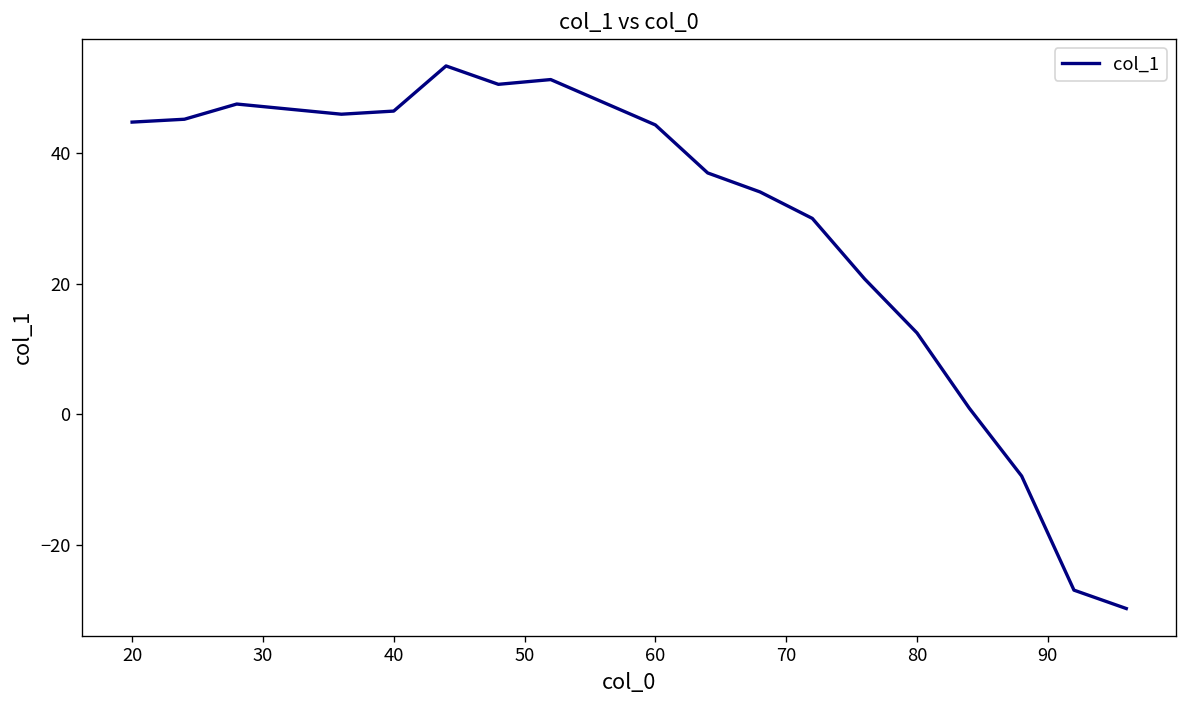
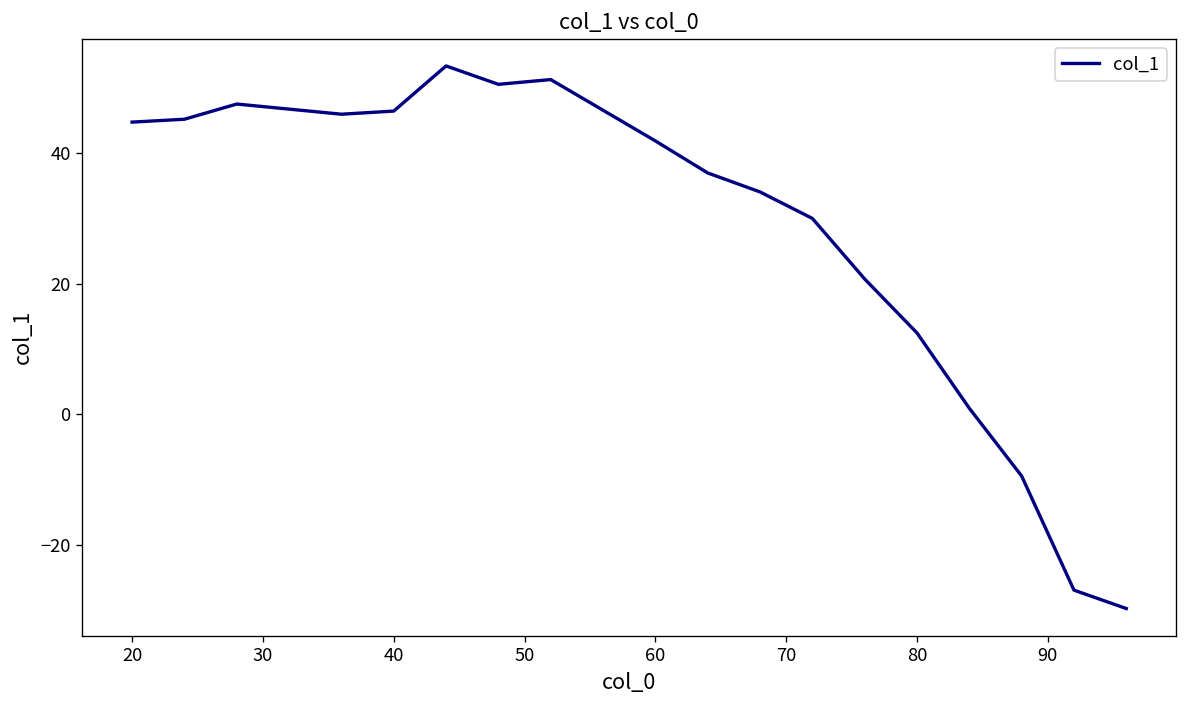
  {
    "20": 45,
    "40": 46,
-   "60": 44,
+   "60": 42,
    "80": 12
  }
